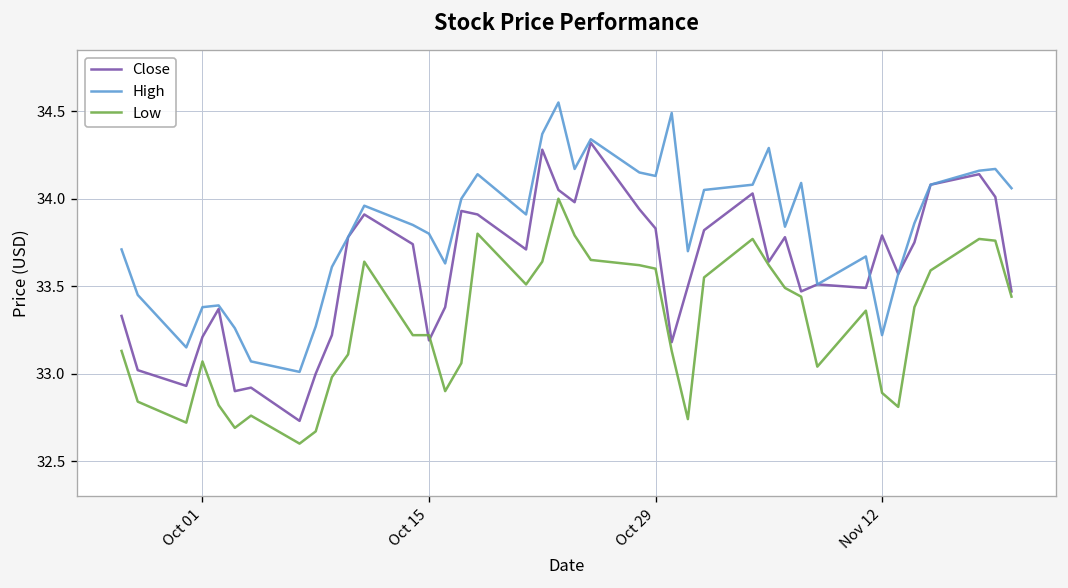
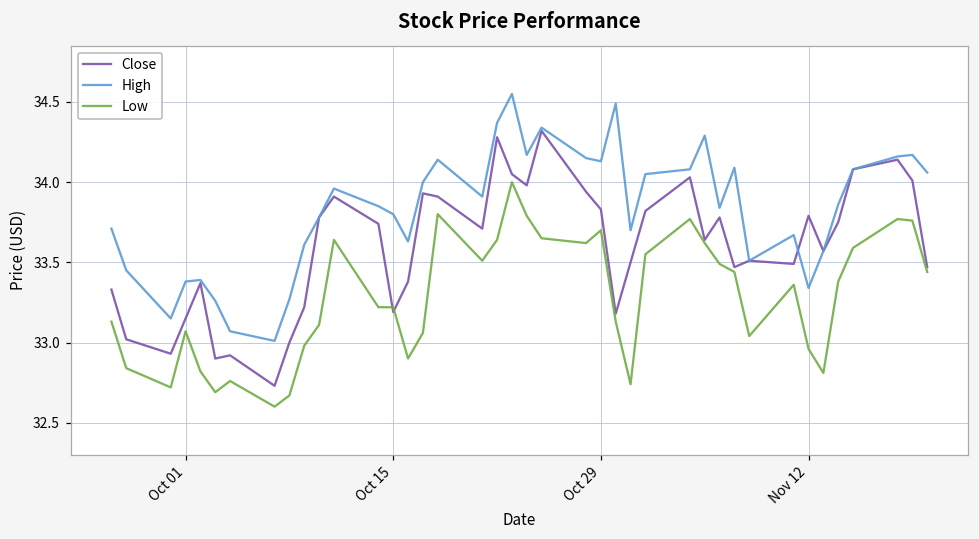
  {
    "Close": {
-     "Oct 01": 33.21,
+     "Oct 01": 33.15,
      "Oct 15": 33.19,
      "Oct 29": 33.83,
      "Nov 12": 33.79
    },
    "High": {
      "Oct 01": 33.38,
      "Oct 15": 33.80,
      "Oct 29": 34.13,
-     "Nov 12": 33.22
+     "Nov 12": 33.34
    },
    "Low": {
      "Oct 01": 33.07,
      "Oct 15": 33.22,
-     "Oct 29": 33.6,
-     "Nov 12": 32.89
+     "Oct 29": 33.7,
+     "Nov 12": 32.96
    }
  }
